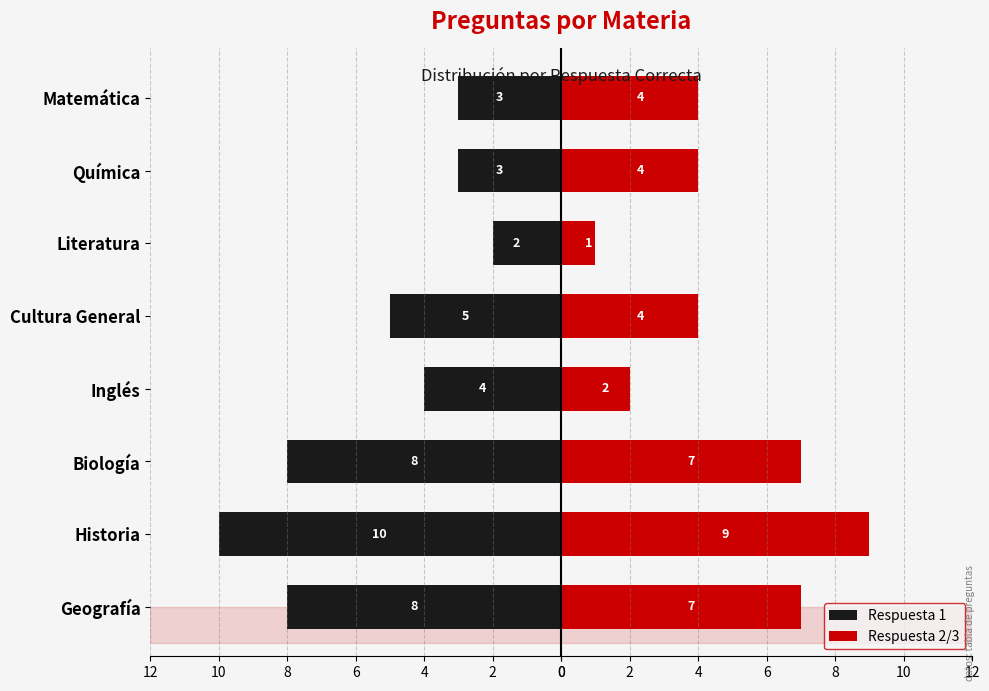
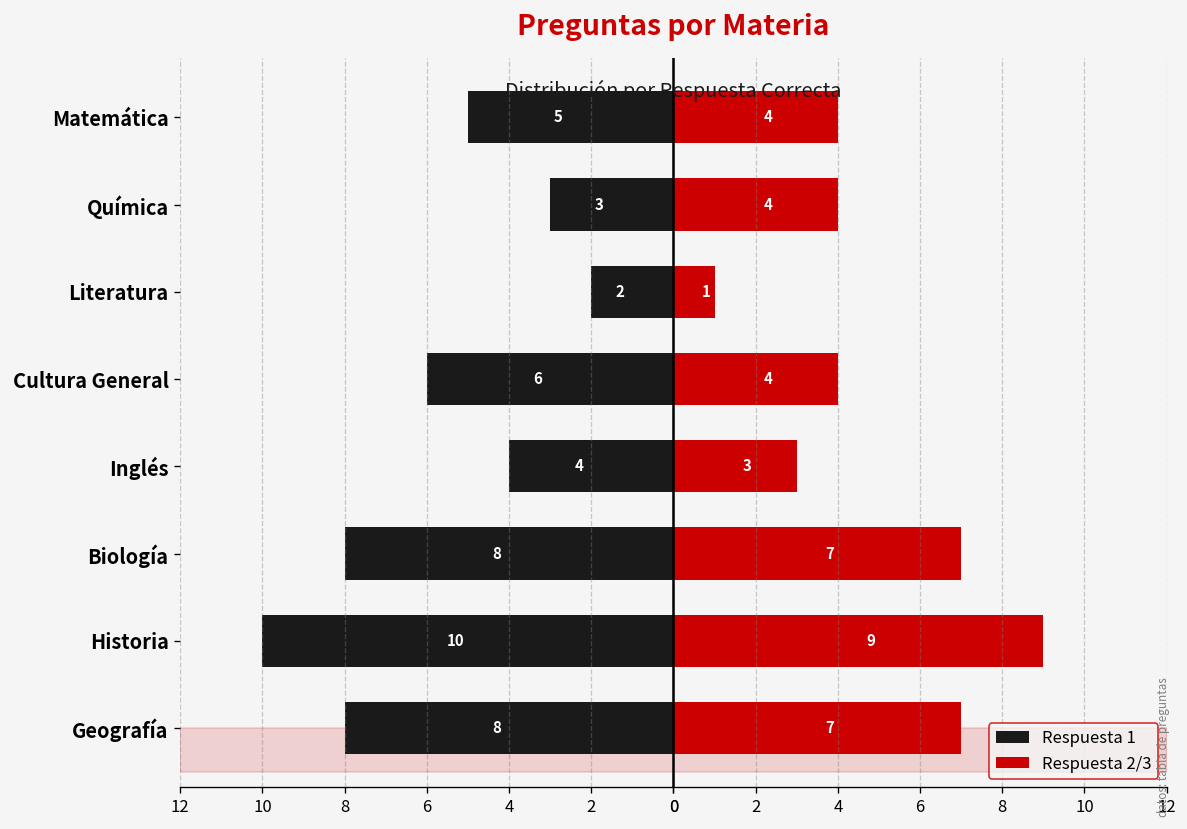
  {
    "Respuesta 1": {
-     "Matemática": 3,
-     "Cultura General": 5
+     "Matemática": 5,
+     "Cultura General": 6
    },
    "Respuesta 2/3": {
      "Matemática": 4,
      "Química": 4,
      "Literatura": 1,
      "Cultura General": 4,
-     "Inglés": 2,
+     "Inglés": 3,
      "Biología": 7,
      "Historia": 9,
      "Geografía": 7
    }
  }
